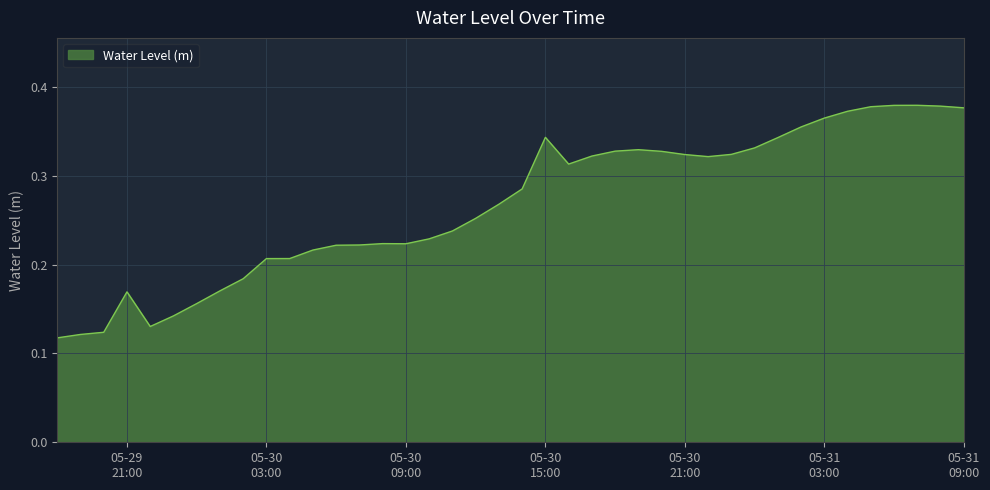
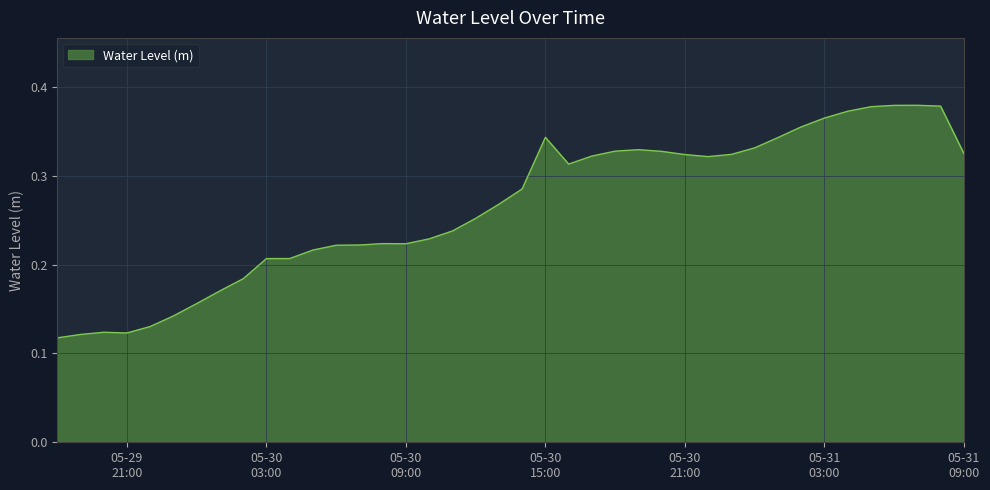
  {
-   "05-29 21:00": 0.17,
+   "05-29 21:00": 0.12,
    "05-30 03:00": 0.21,
    "05-30 09:00": 0.22,
    "05-30 15:00": 0.34,
    "05-30 21:00": 0.32,
    "05-31 03:00": 0.36,
-   "05-31 09:00": 0.38
+   "05-31 09:00": 0.33
  }
